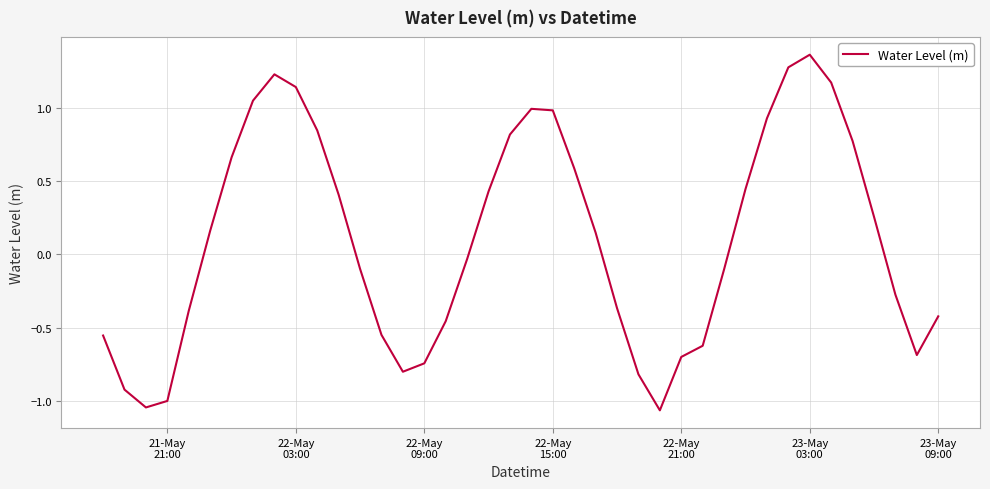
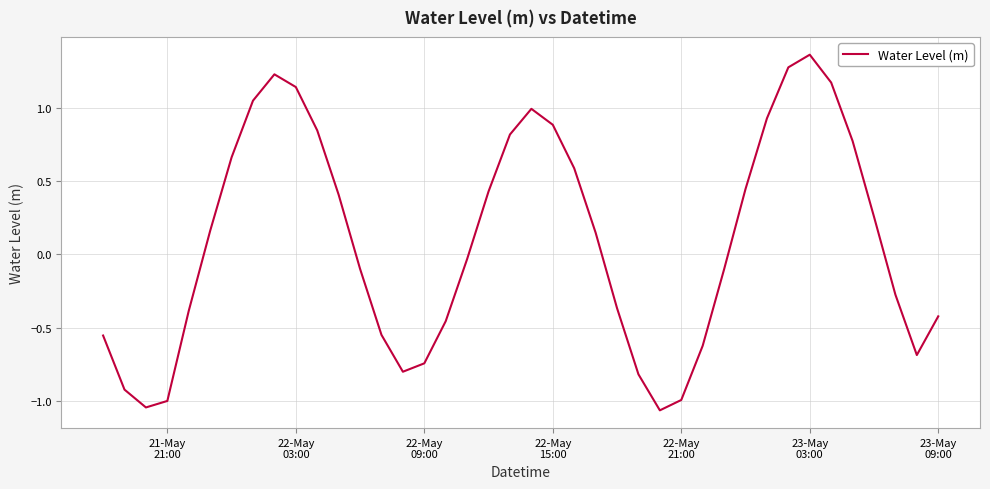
  {
    "21-May 21:00": -1.00,
    "22-May 03:00": 1.14,
    "22-May 09:00": -0.74,
-   "22-May 15:00": 0.98,
-   "22-May 21:00": -0.70,
+   "22-May 15:00": 0.88,
+   "22-May 21:00": -0.99,
    "23-May 03:00": 1.36,
    "23-May 09:00": -0.42
  }
